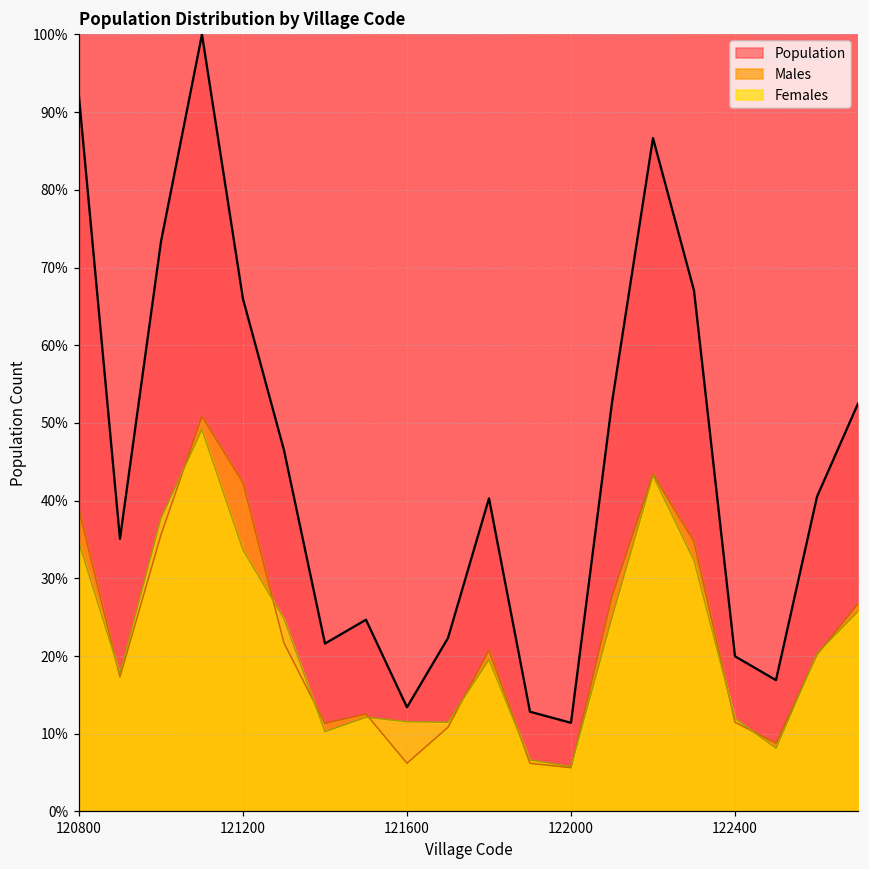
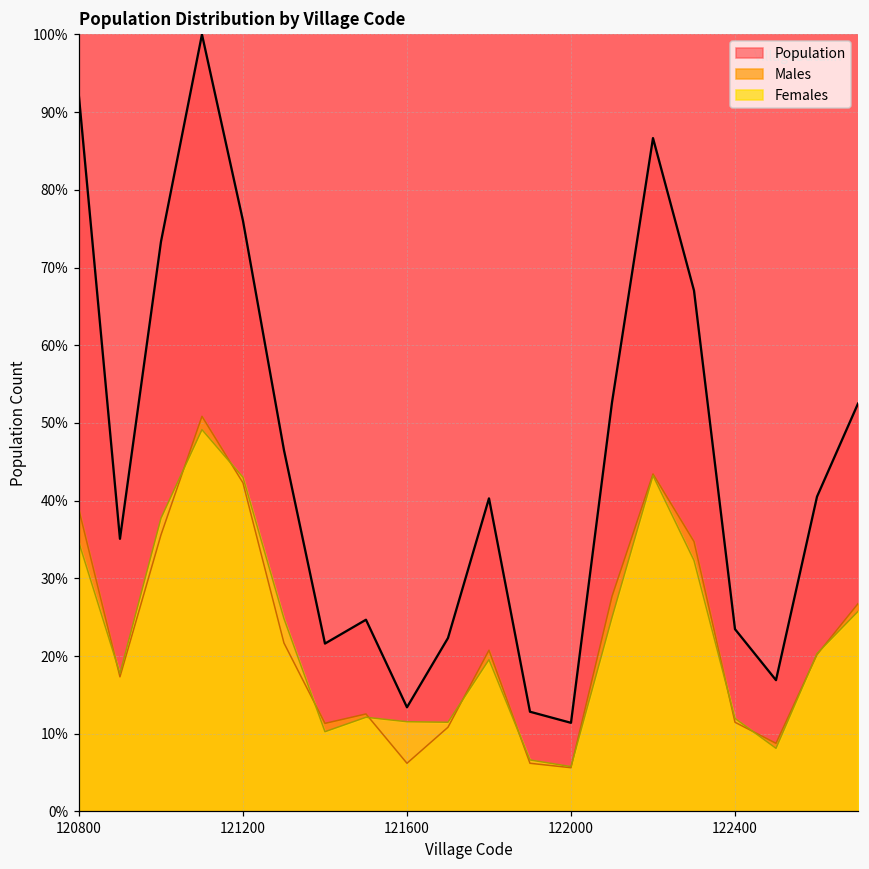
  {
    "Population": {
      "120800": "92%",
-     "121200": "66%",
+     "121200": "76%",
      "121600": "13%",
      "122000": "11%",
-     "122400": "20%"
+     "122400": "23%"
    },
    "Males": {
      "120800": "39%",
      "121200": "42%",
      "121600": "6%",
      "122400": "11%"
    },
    "Females": {
      "120800": "35%",
-     "121200": "34%",
+     "121200": "43%",
      "121600": "12%",
      "122400": "12%"
    }
  }
